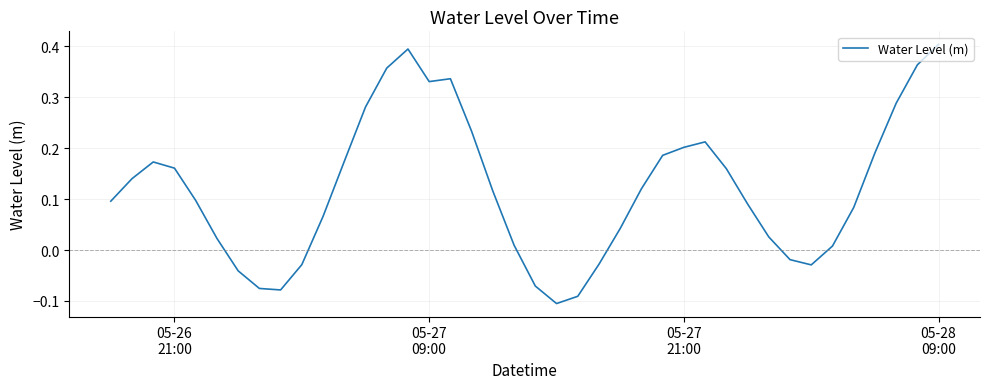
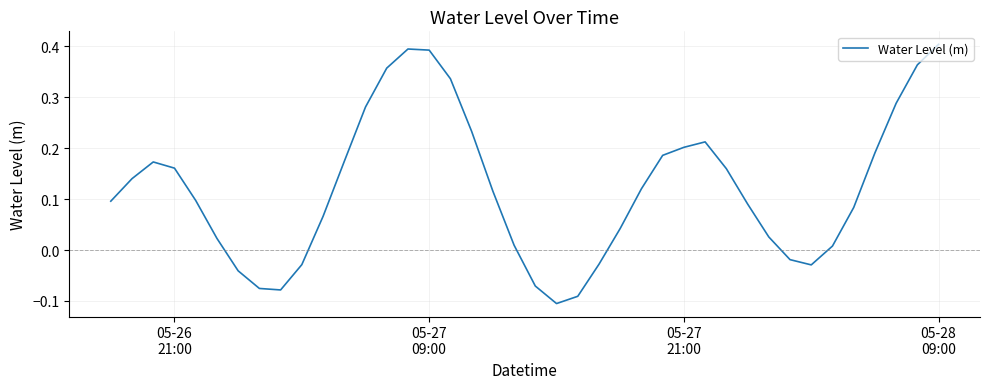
  {
    "05-26 21:00": 0.16,
-   "05-27 09:00": 0.33,
+   "05-27 09:00": 0.39,
    "05-27 21:00": 0.20
  }
